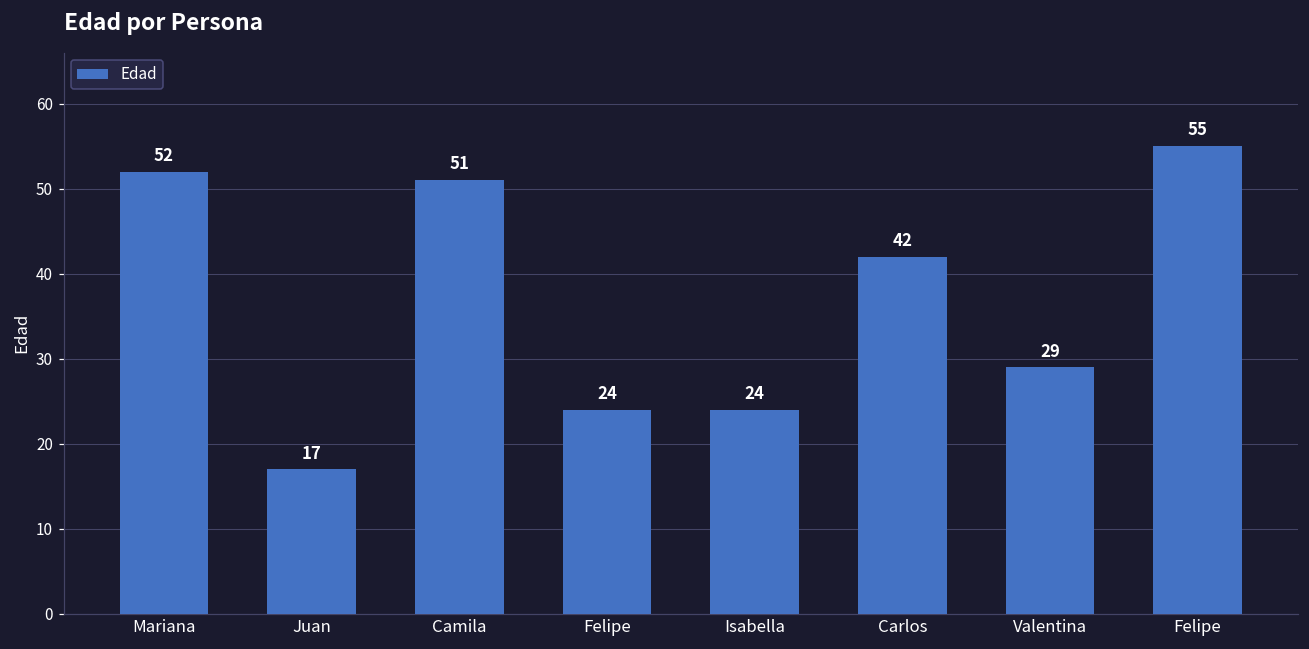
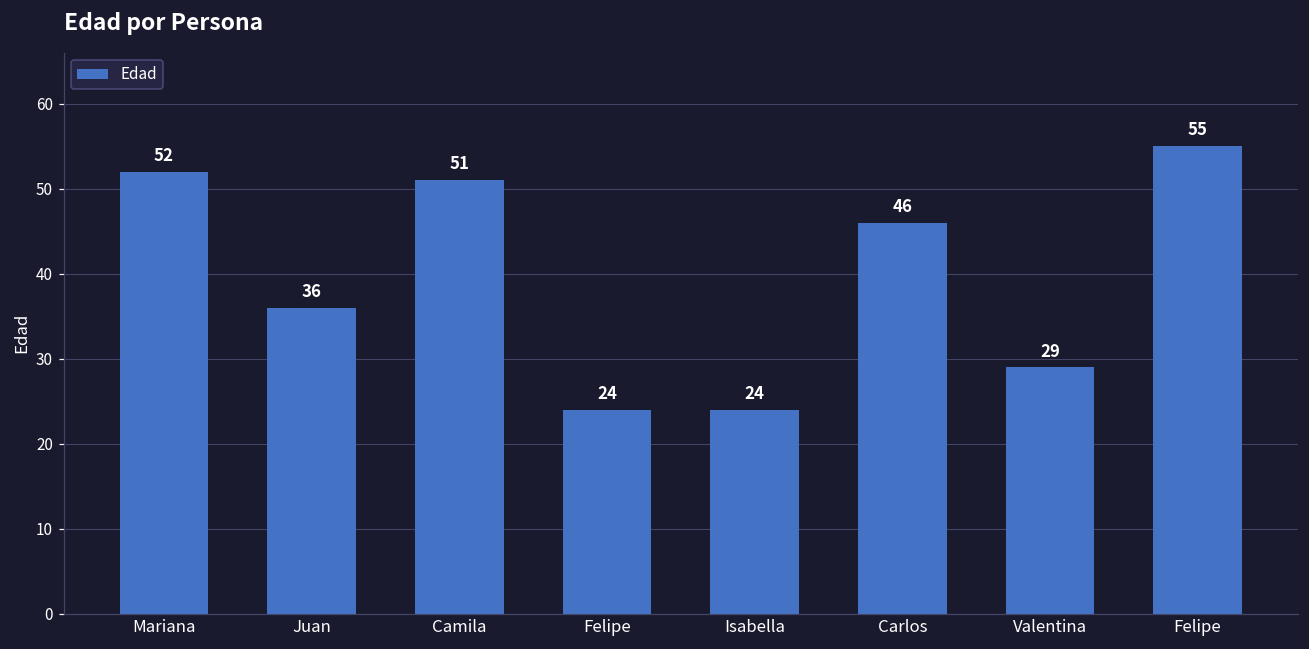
  {
    "Mariana": 52,
-   "Juan": 17,
+   "Juan": 36,
    "Camila": 51,
    "Isabella": 24,
-   "Carlos": 42,
+   "Carlos": 46,
    "Valentina": 29
  }
